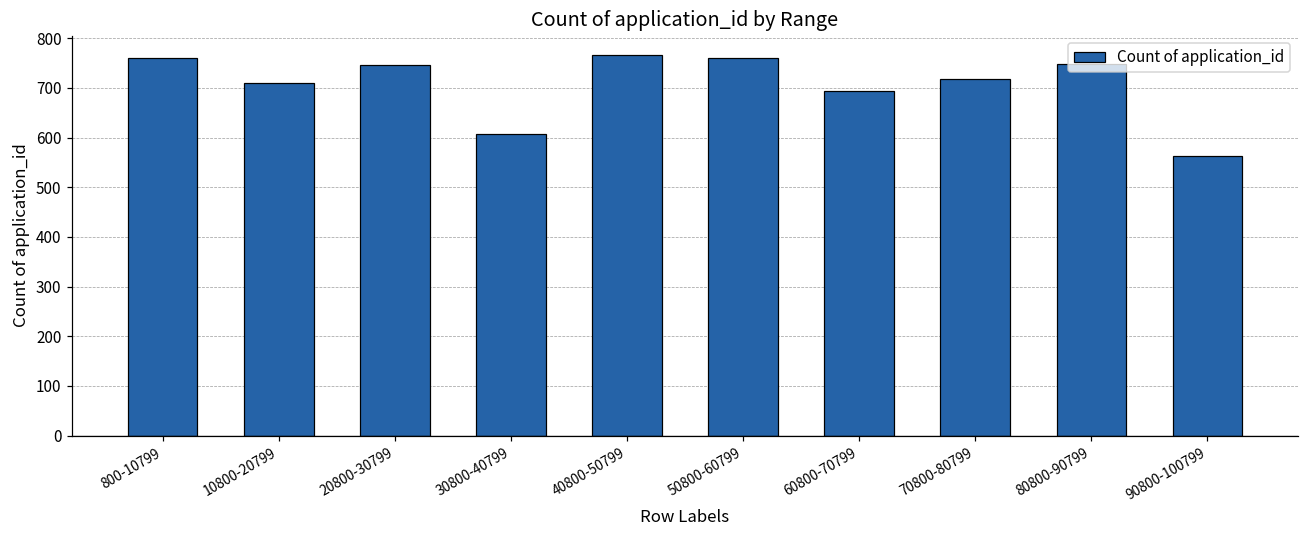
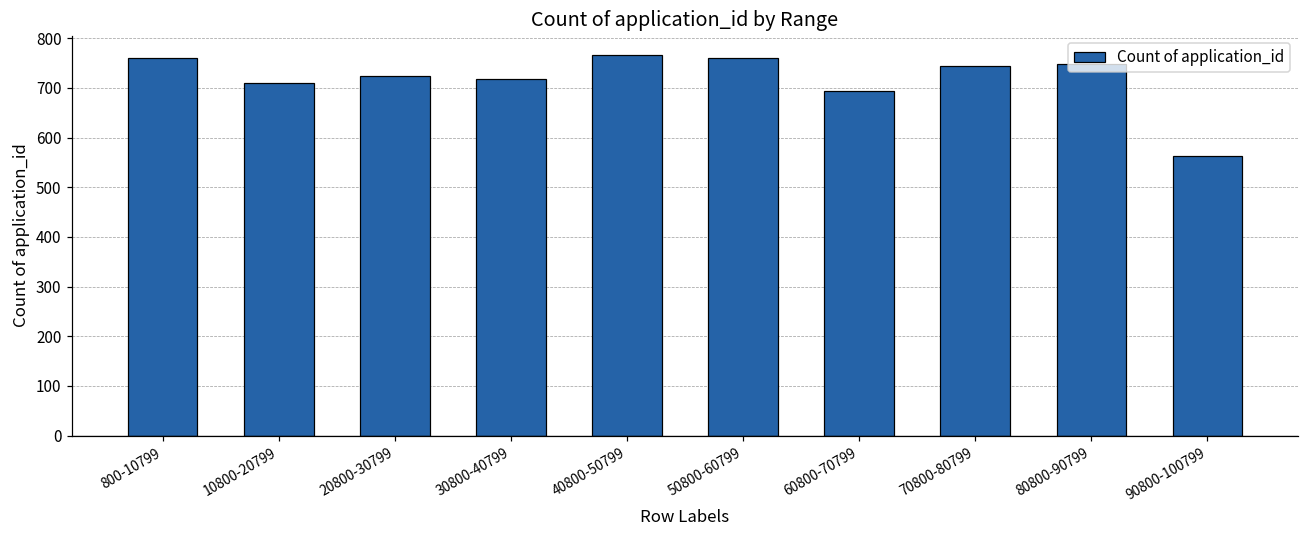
  {
    "800-10799": 760,
    "10800-20799": 710,
-   "20800-30799": 750,
-   "30800-40799": 610,
+   "20800-30799": 720,
+   "30800-40799": 720,
    "40800-50799": 770,
    "50800-60799": 760,
    "60800-70799": 690,
-   "70800-80799": 720,
+   "70800-80799": 740,
    "90800-100799": 560
  }
